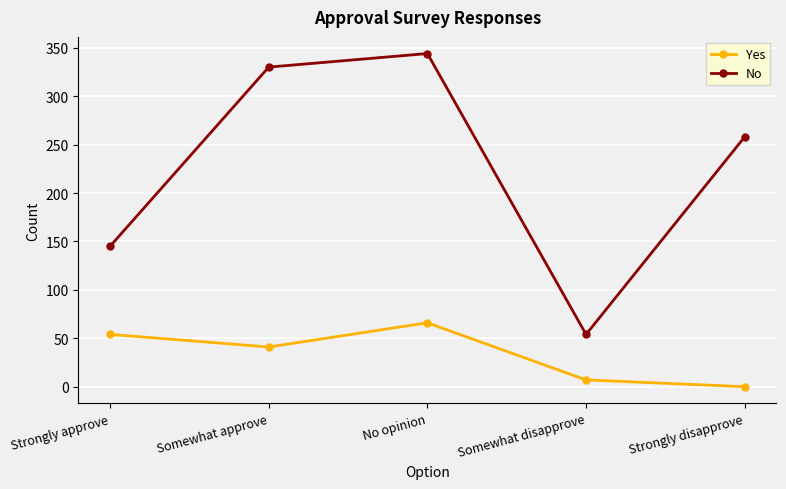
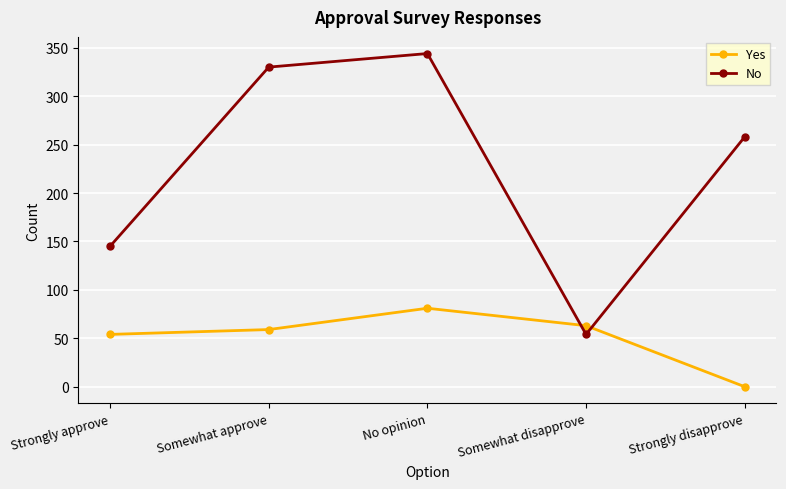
  {
    "Yes": {
      "Strongly approve": 50,
-     "Somewhat approve": 40,
-     "No opinion": 70,
-     "Somewhat disapprove": 10,
+     "Somewhat approve": 60,
+     "No opinion": 80,
+     "Somewhat disapprove": 60,
      "Strongly disapprove": 0
    },
    "No": {
      "Strongly approve": 150,
      "Somewhat approve": 330,
      "No opinion": 340,
      "Somewhat disapprove": 50,
      "Strongly disapprove": 260
    }
  }
